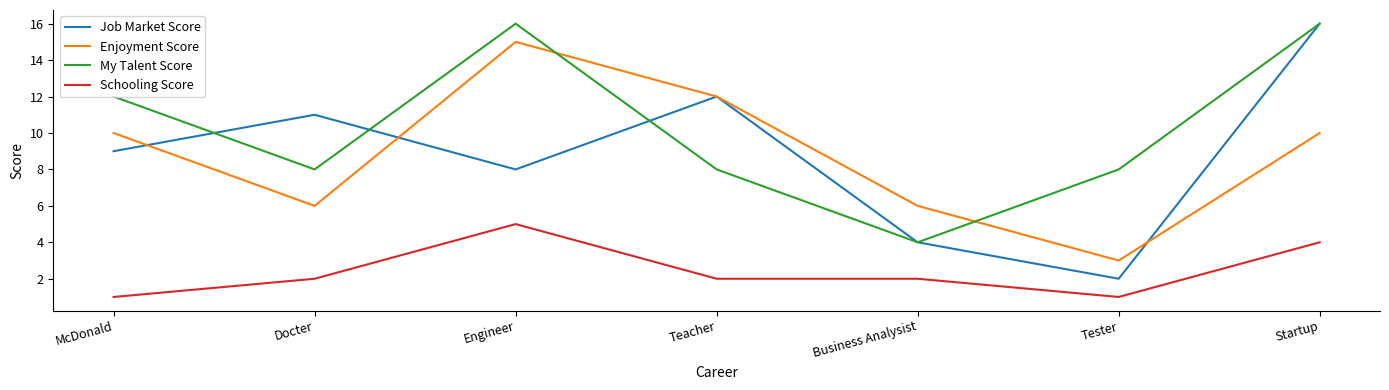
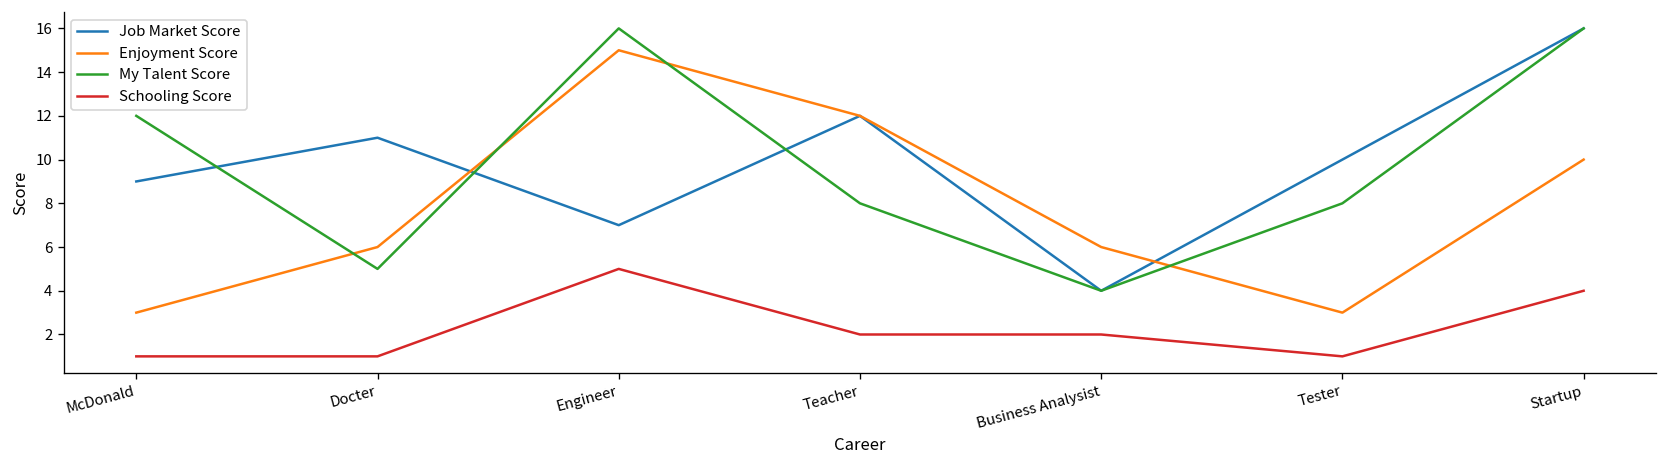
  {
    "Job Market Score": {
      "McDonald": 9,
      "Docter": 11,
-     "Engineer": 8,
-     "Tester": 2
+     "Engineer": 7,
+     "Tester": 10
    },
    "Enjoyment Score": {
-     "McDonald": 10,
+     "McDonald": 3,
      "Docter": 6,
      "Engineer": 15,
      "Business Analysist": 6,
      "Tester": 3,
      "Startup": 10
    },
    "My Talent Score": {
-     "Docter": 8,
+     "Docter": 5,
      "Engineer": 16,
      "Teacher": 8,
      "Tester": 8
    },
    "Schooling Score": {
      "McDonald": 1,
-     "Docter": 2,
+     "Docter": 1,
      "Engineer": 5,
      "Teacher": 2,
      "Business Analysist": 2,
      "Tester": 1,
      "Startup": 4
    }
  }
